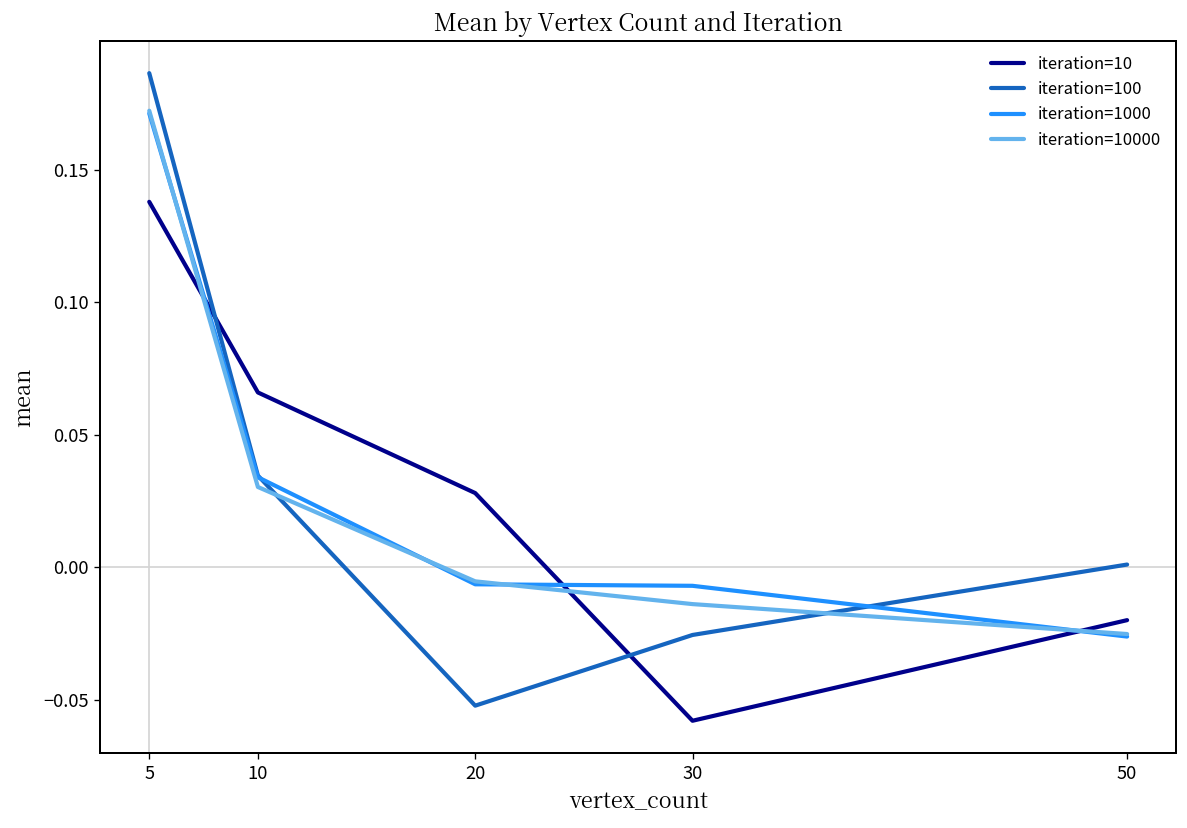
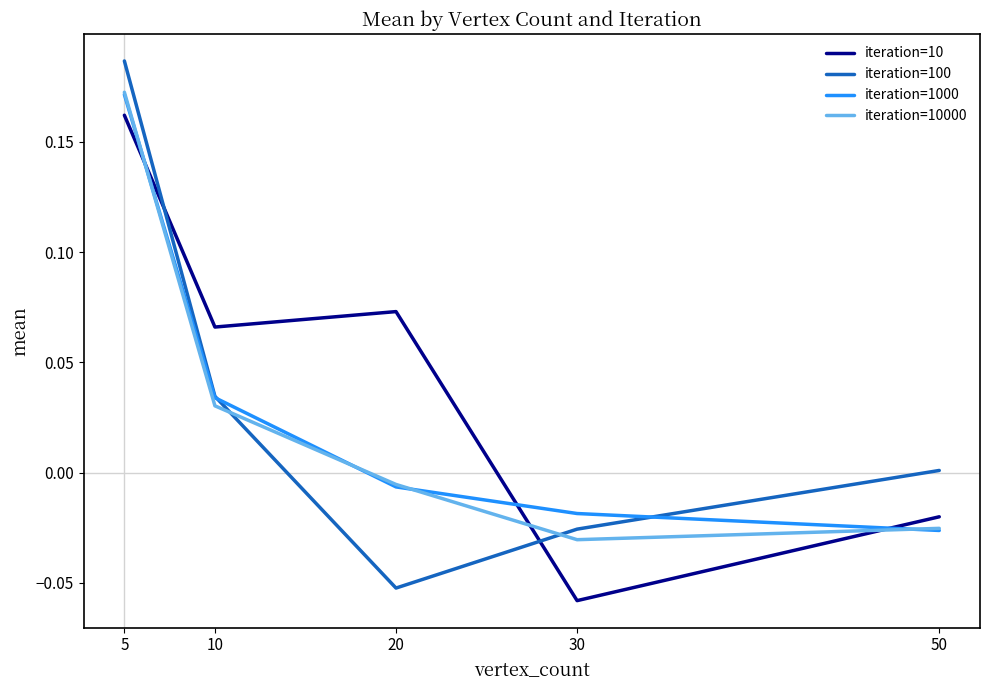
  {
    "iteration=10": {
-     "5": 0.138,
+     "5": 0.162,
      "10": 0.066,
-     "20": 0.028,
+     "20": 0.073,
      "30": -0.058,
      "50": -0.020
    },
    "iteration=100": {
      "5": 0.187,
      "20": -0.052,
      "30": -0.026,
      "50": 0.001
    },
    "iteration=1000": {
-     "30": -0.007
+     "30": -0.019
    },
    "iteration=10000": {
      "10": 0.030,
-     "30": -0.014
+     "30": -0.030
    }
  }
